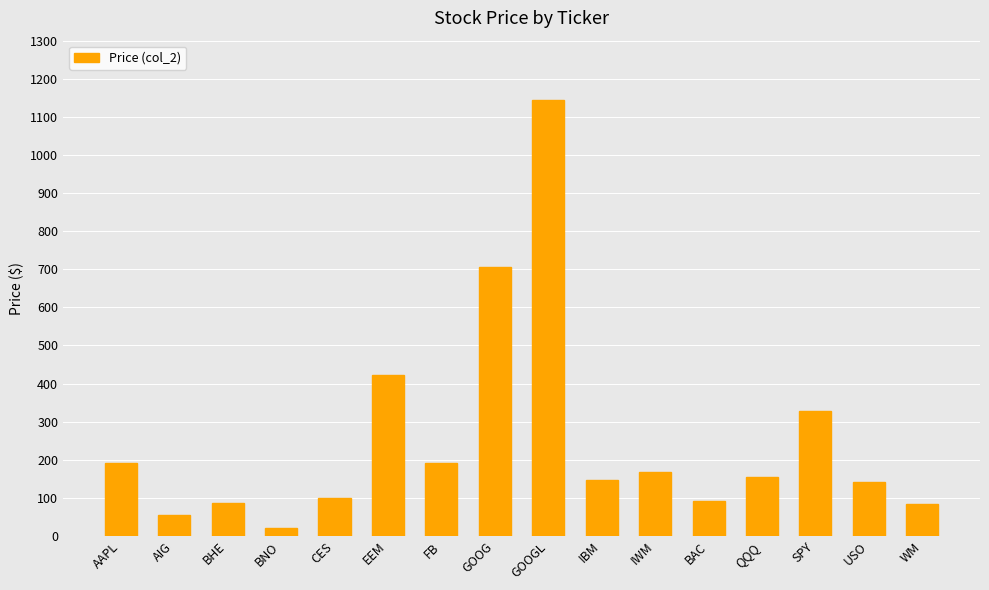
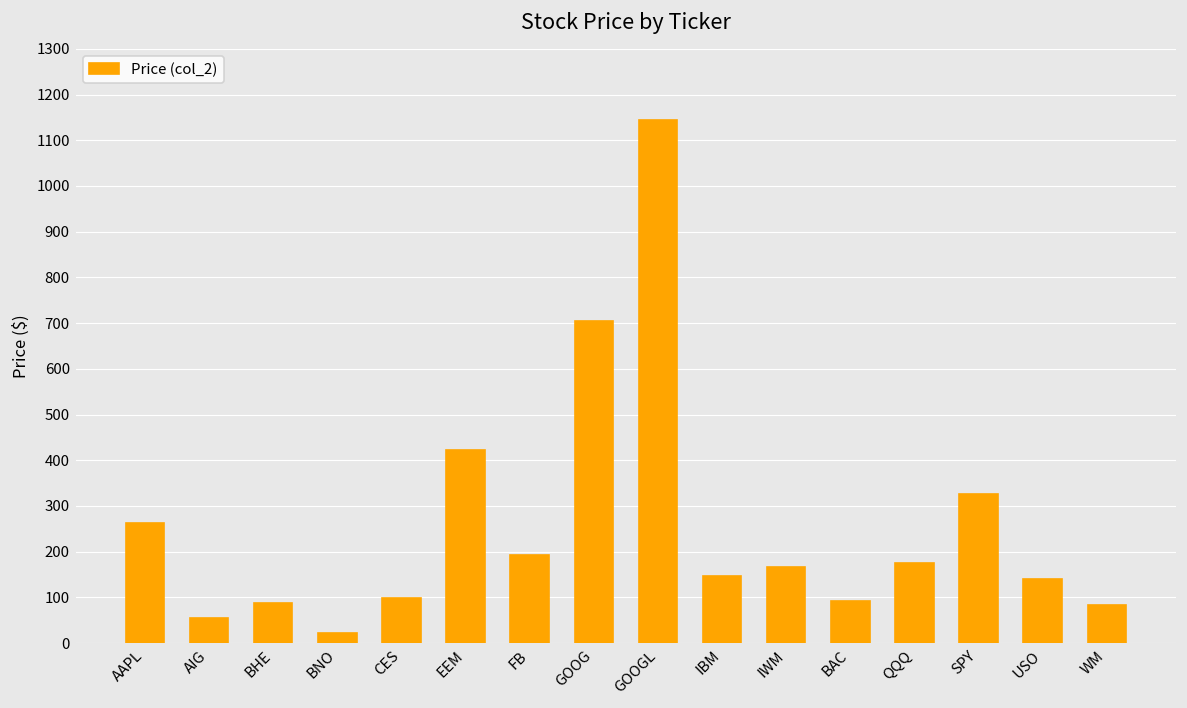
  {
-   "AAPL": 190,
+   "AAPL": 260,
    "AIG": 50,
    "BHE": 90,
    "BNO": 20,
    "CES": 100,
    "EEM": 420,
    "FB": 190,
    "GOOG": 710,
    "GOOGL": 1140,
    "IBM": 150,
    "IWM": 170,
    "BAC": 90,
-   "QQQ": 150,
+   "QQQ": 180,
    "SPY": 330,
    "USO": 140,
    "WM": 80
  }
